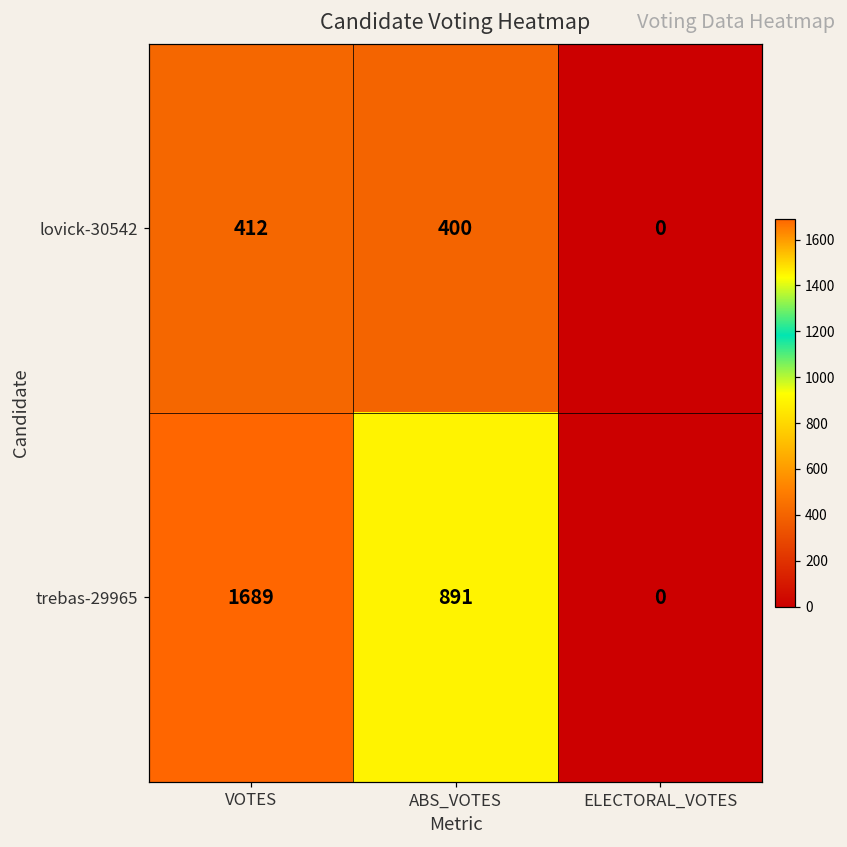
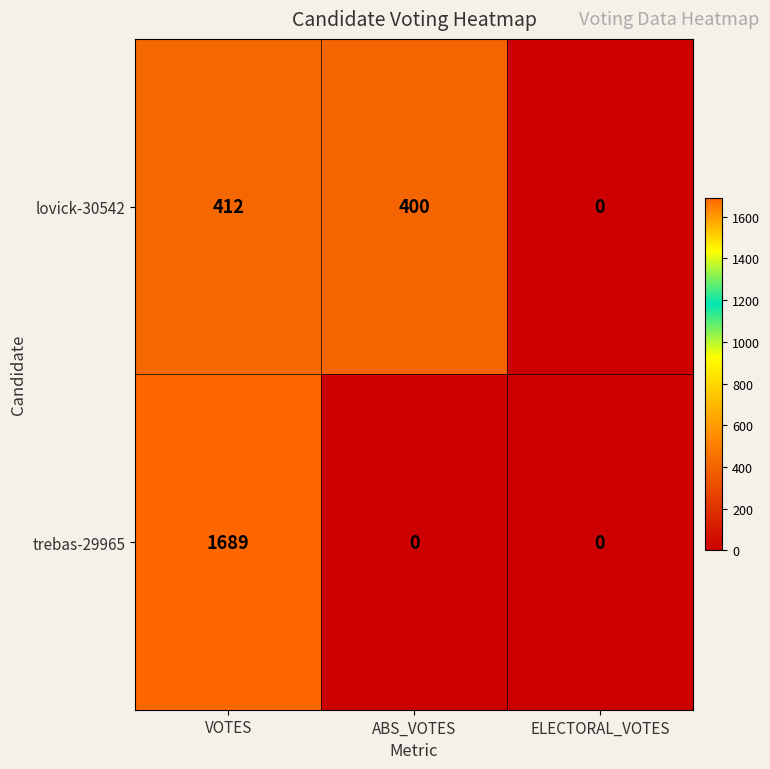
  {
    "lovick-30542": {
      "VOTES": 412,
      "ABS_VOTES": 400,
      "ELECTORAL_VOTES": 0
    },
    "trebas-29965": {
      "VOTES": 1689,
-     "ABS_VOTES": 891,
+     "ABS_VOTES": 0,
      "ELECTORAL_VOTES": 0
    }
  }
